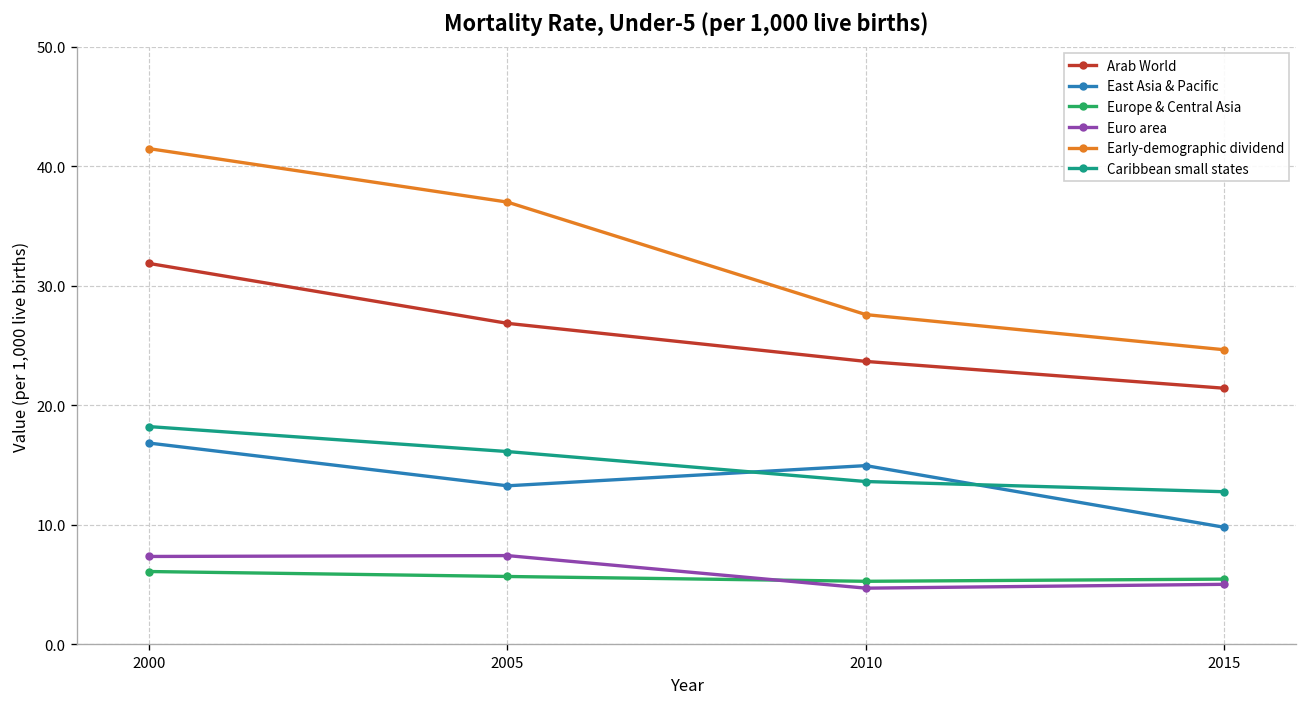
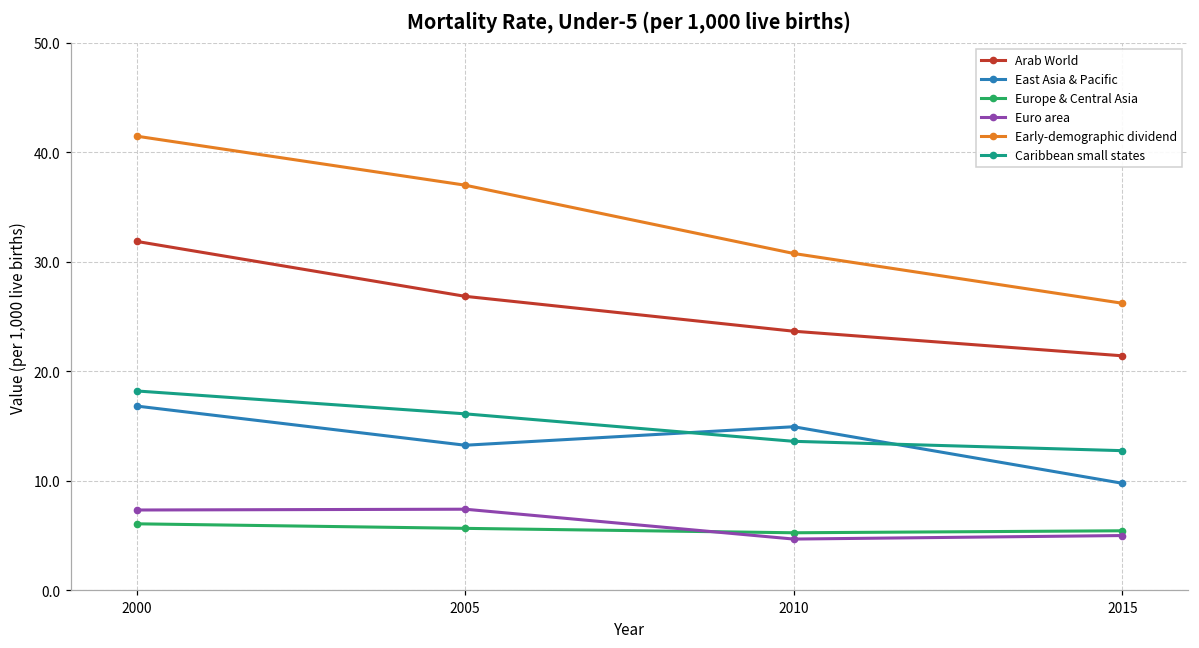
  {
    "Arab World": {
      "2000": 32,
      "2005": 27,
      "2010": 24,
      "2015": 21
    },
    "East Asia & Pacific": {
      "2000": 17,
      "2005": 13,
      "2010": 15,
      "2015": 10
    },
    "Euro area": {
      "2000": 7,
      "2005": 7,
      "2010": 5,
      "2015": 5
    },
    "Early-demographic dividend": {
      "2000": 41,
      "2005": 37,
-     "2010": 28,
-     "2015": 25
+     "2010": 31,
+     "2015": 26
    }
  }
